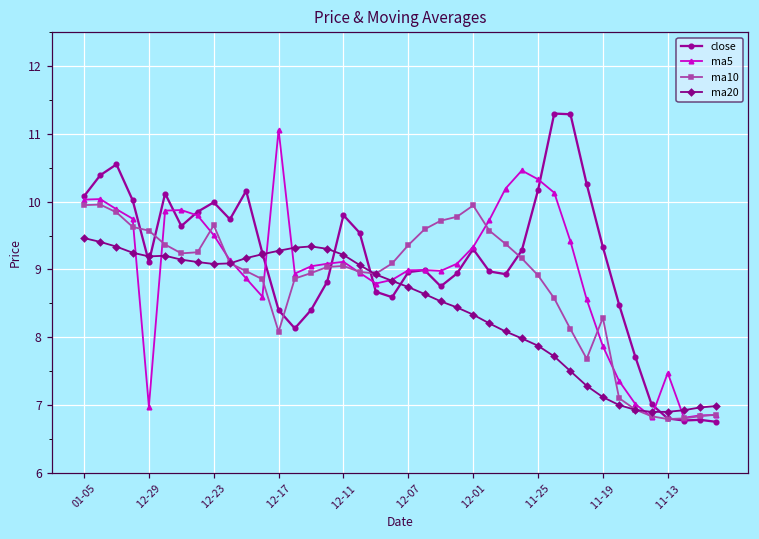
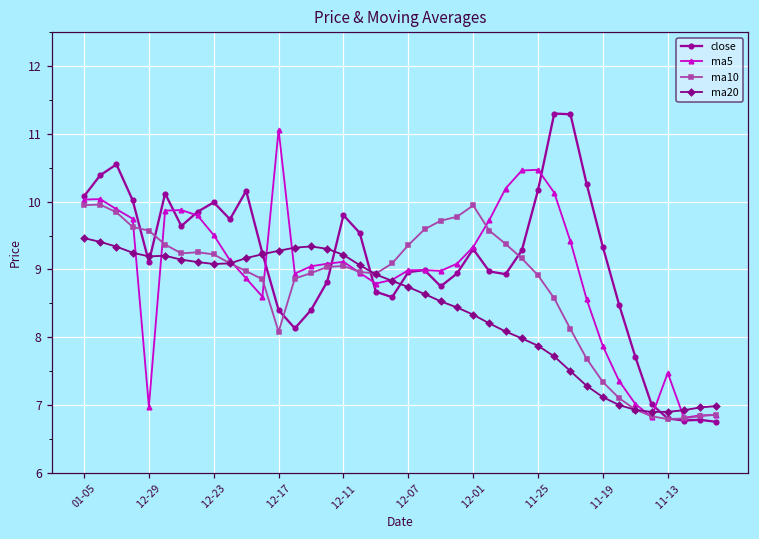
  {
    "ma5": {
      "01-05": 10.0,
      "12-29": 7.0,
      "12-23": 9.5,
      "12-17": 11.1,
      "12-11": 9.1,
-     "11-25": 10.3,
+     "11-25": 10.5,
      "11-19": 7.9,
      "11-13": 7.5
    },
    "ma10": {
      "01-05": 9.9,
      "12-29": 9.6,
-     "12-23": 9.7,
+     "12-23": 9.2,
      "12-17": 8.1,
      "12-11": 9.1,
      "12-07": 9.4,
      "12-01": 9.9,
      "11-25": 8.9,
-     "11-19": 8.3
+     "11-19": 7.3
    }
  }
